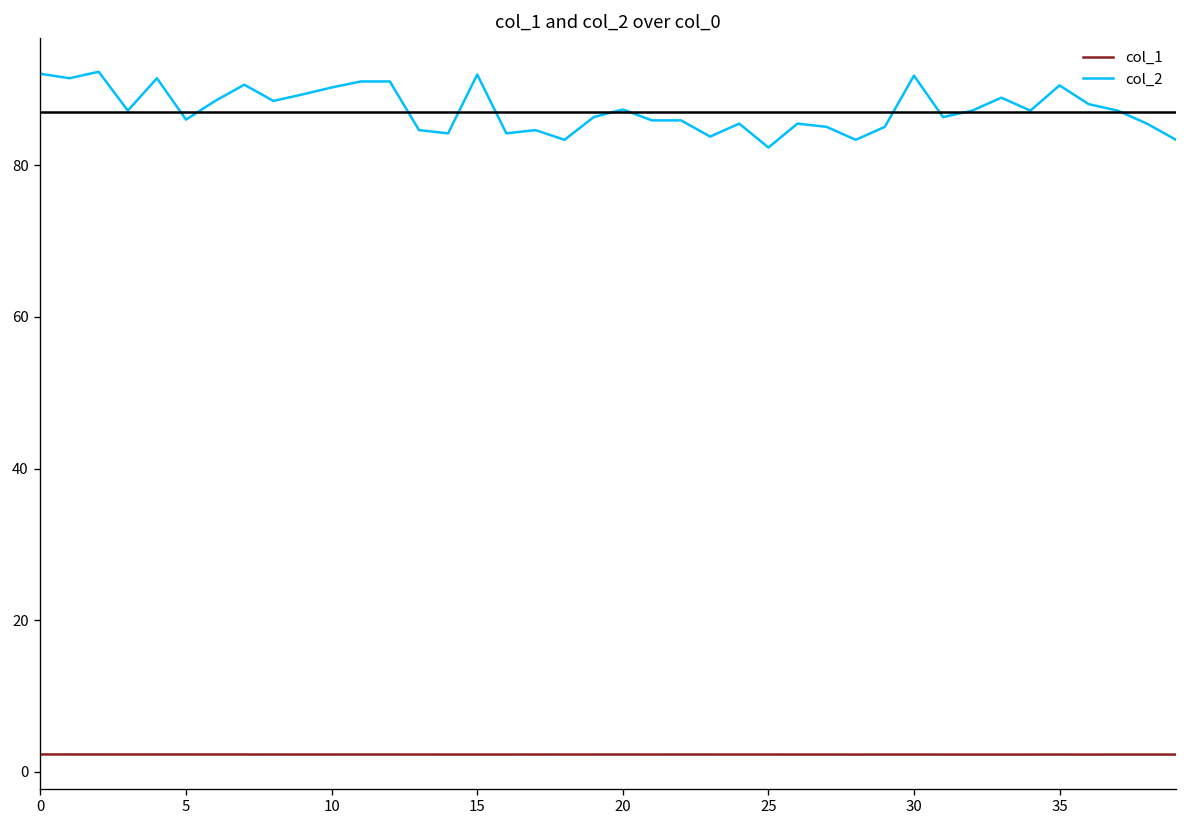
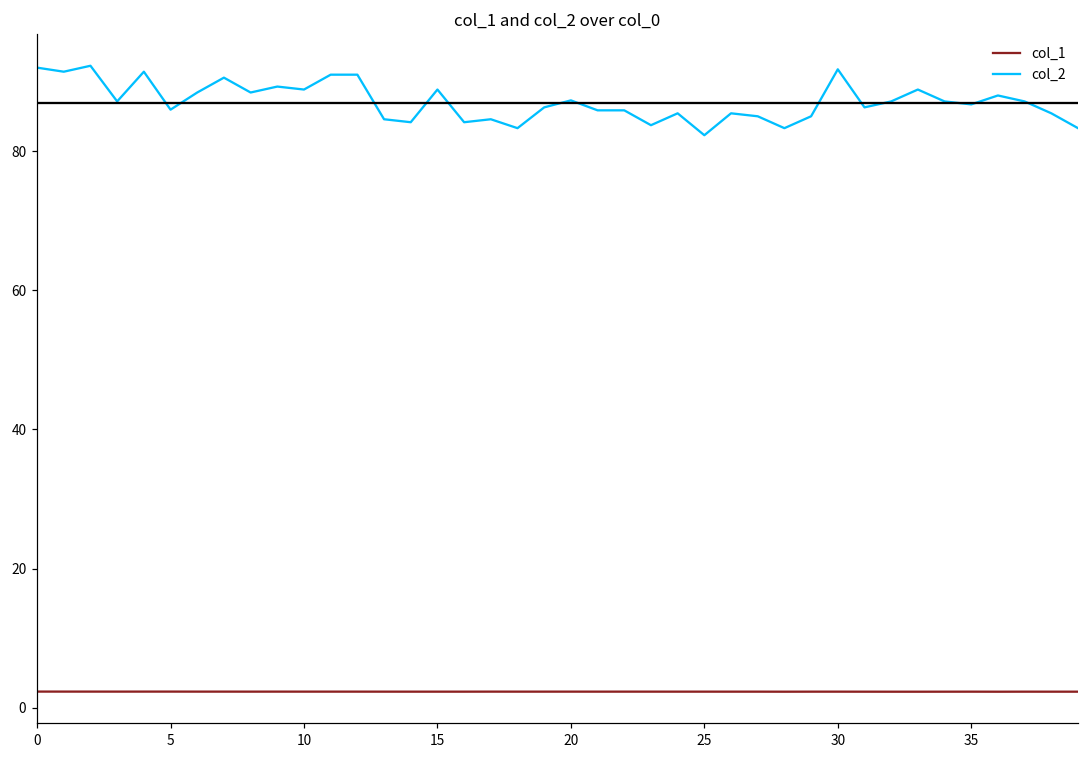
  {
    "col_1": {
      "0": 2,
      "5": 2,
      "10": 2,
      "15": 2,
      "20": 2,
      "25": 2,
      "30": 2,
      "35": 2
    },
    "col_2": {
      "0": 92,
      "5": 86,
-     "10": 90,
-     "15": 92,
+     "10": 89,
+     "15": 89,
      "20": 87,
      "25": 82,
      "30": 92,
-     "35": 91
+     "35": 87
    }
  }
